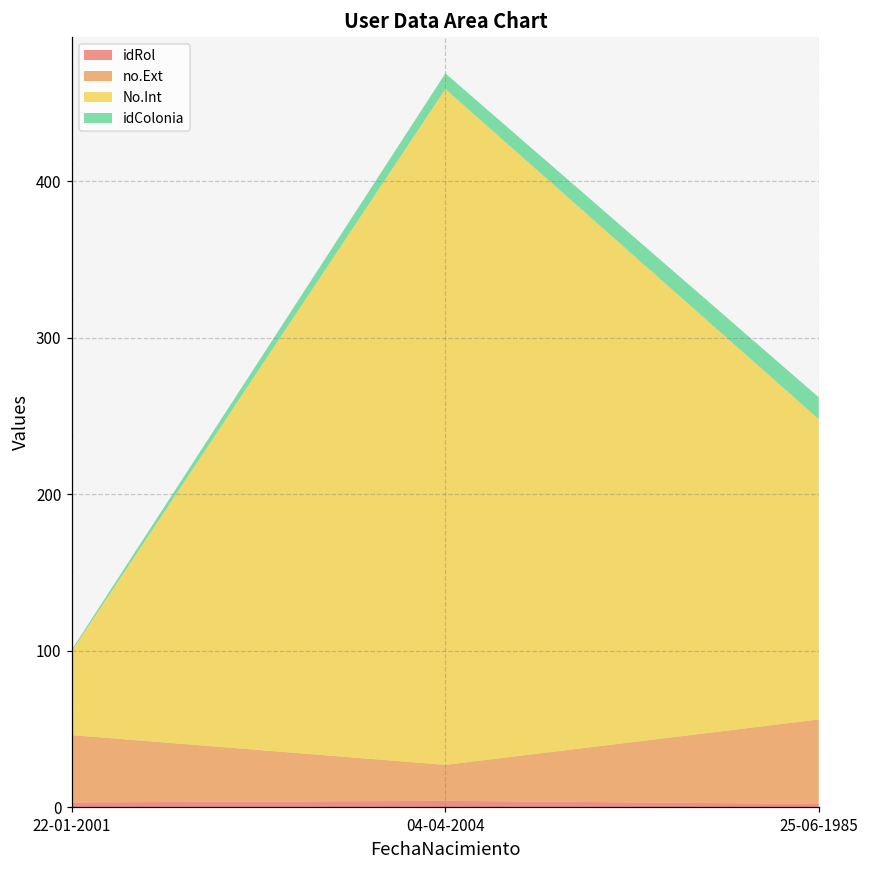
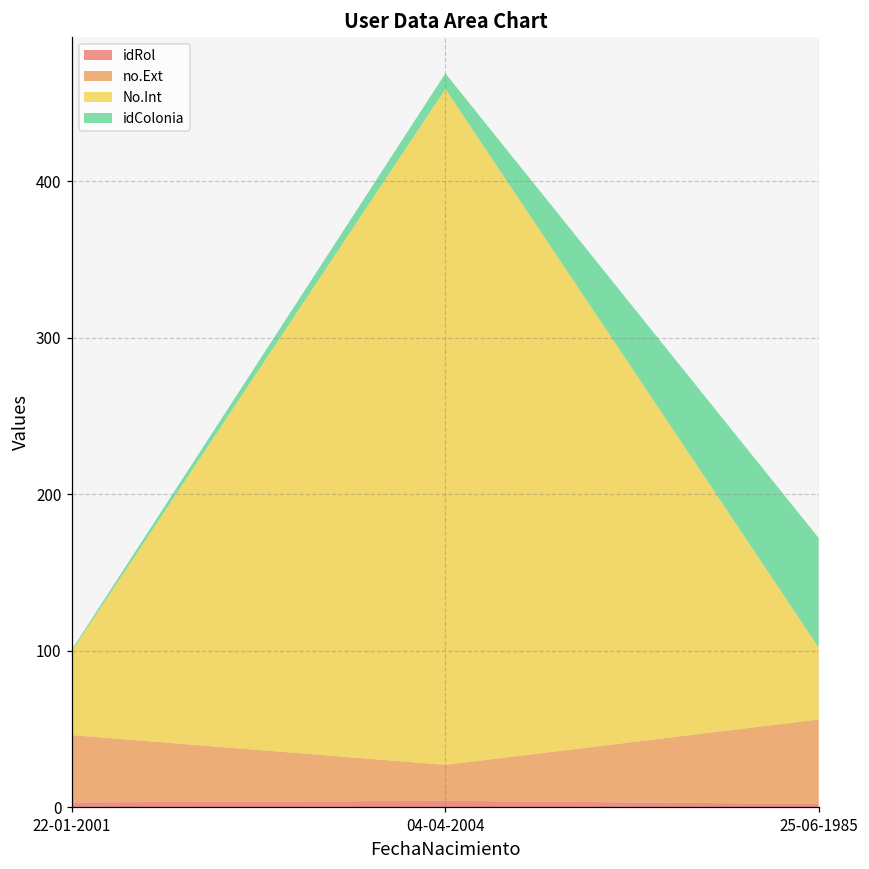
  {
    "No.Int": {
      "04-04-2004": 432,
-     "25-06-1985": 192
+     "25-06-1985": 46
    },
    "idColonia": {
      "04-04-2004": 10,
-     "25-06-1985": 14
+     "25-06-1985": 70
    }
  }
